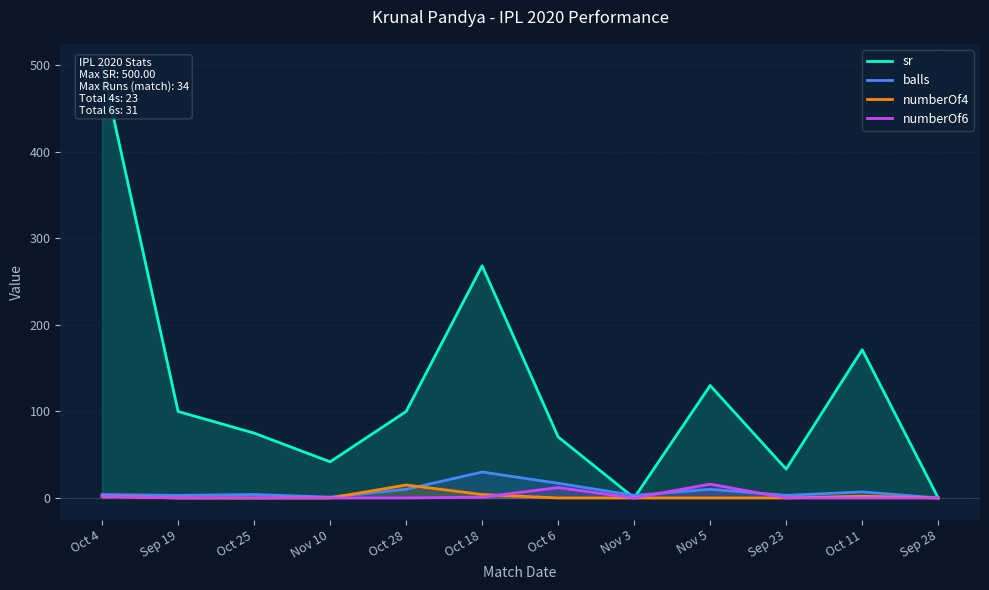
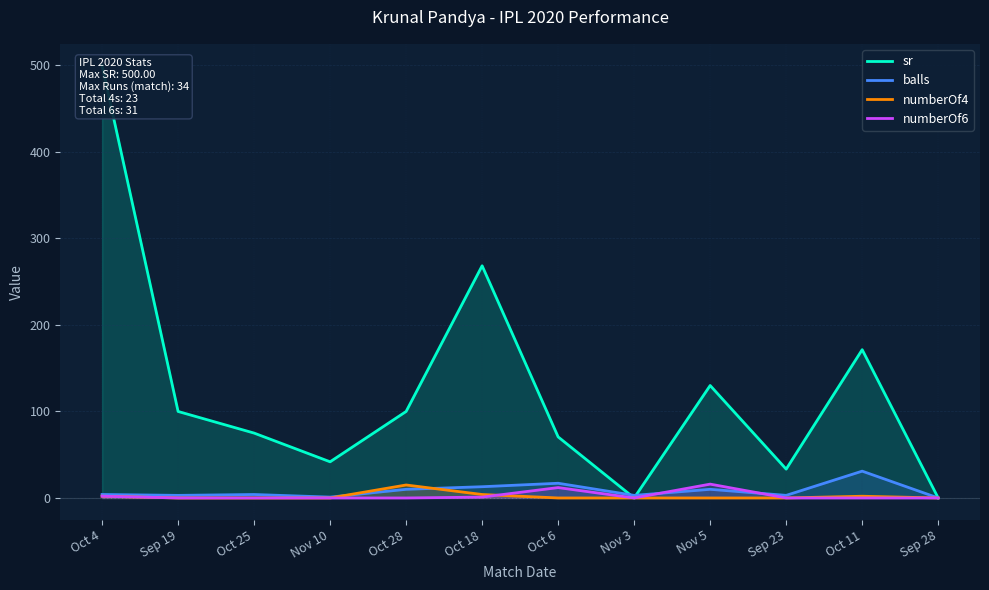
  {
    "sr": {
      "Sep 19": 100,
      "Oct 25": 80,
      "Nov 10": 40,
      "Oct 28": 100,
      "Oct 18": 270,
      "Oct 6": 70,
      "Nov 5": 130,
      "Sep 23": 30,
      "Oct 11": 170
    },
    "balls": {
      "Sep 19": 0,
      "Oct 25": 0,
      "Oct 28": 10,
-     "Oct 18": 30,
+     "Oct 18": 10,
      "Oct 6": 20,
      "Nov 3": 0,
      "Nov 5": 10,
      "Sep 23": 0,
-     "Oct 11": 10
+     "Oct 11": 30
    },
    "numberOf4": {
      "Oct 28": 20,
      "Oct 18": 0,
      "Oct 6": 0,
      "Nov 5": 0
    },
    "numberOf6": {
      "Oct 28": 0,
      "Oct 18": 0,
      "Oct 6": 10,
      "Nov 5": 20
    }
  }
